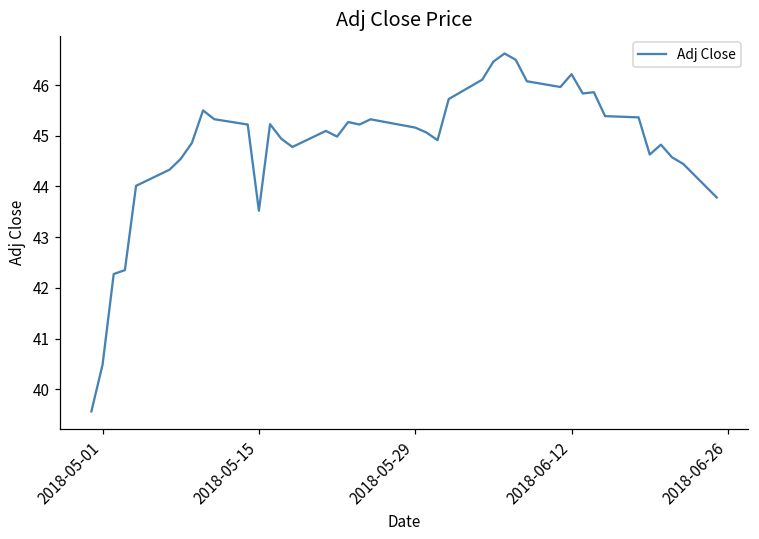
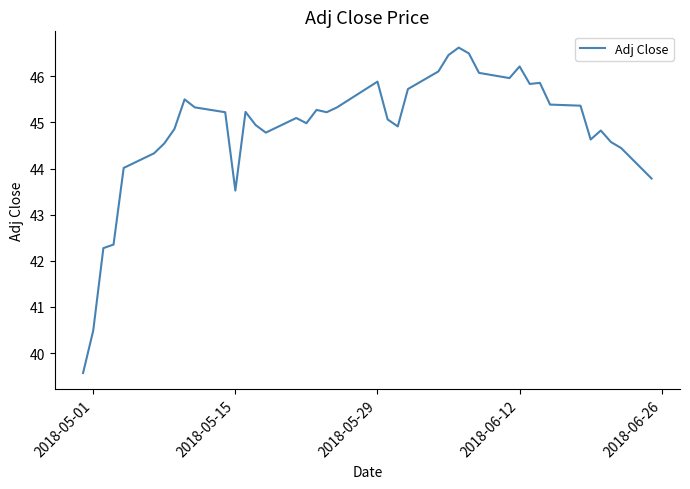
  {
    "2018-05-01": 40.5,
    "2018-05-15": 43.5,
-   "2018-05-29": 45.2,
+   "2018-05-29": 45.9,
    "2018-06-12": 46.2
  }
